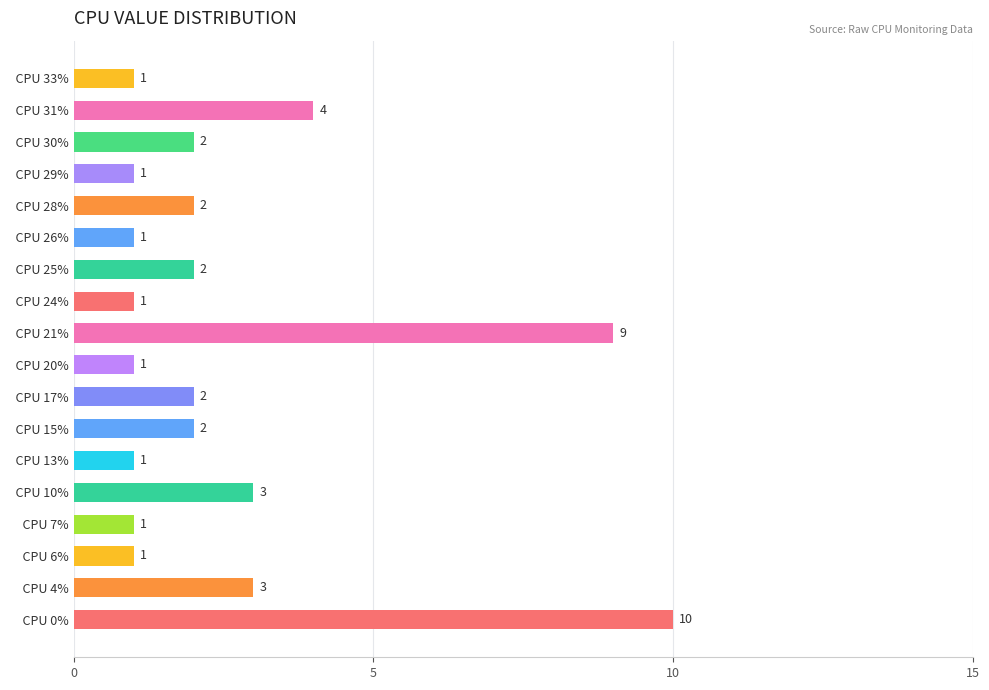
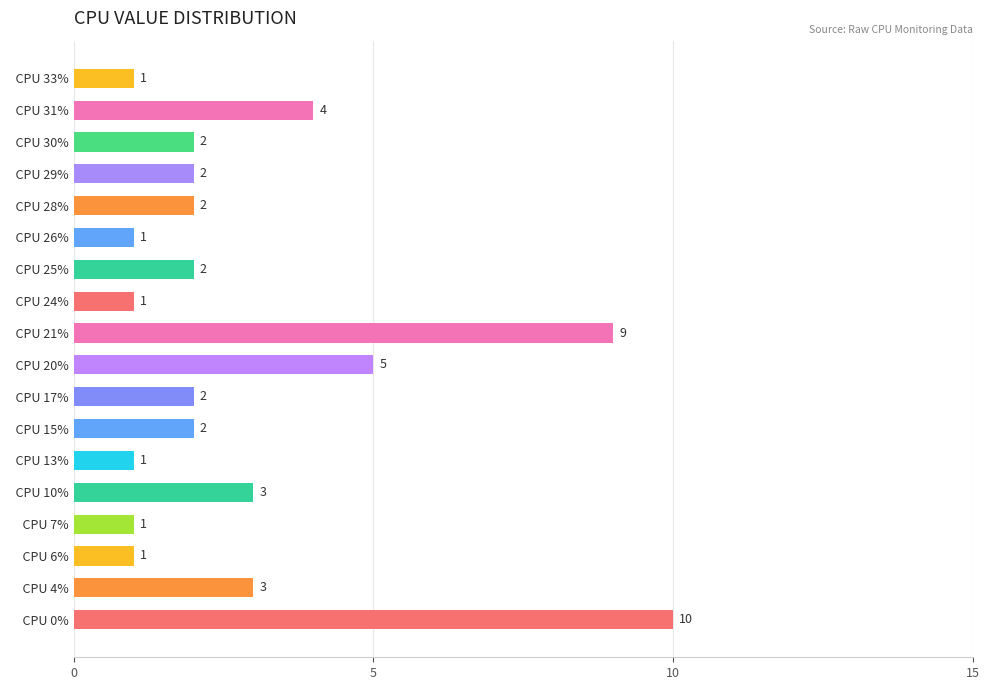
  {
    "CPU 33%": 1,
    "CPU 31%": 4,
    "CPU 30%": 2,
-   "CPU 29%": 1,
+   "CPU 29%": 2,
    "CPU 28%": 2,
    "CPU 26%": 1,
    "CPU 25%": 2,
    "CPU 24%": 1,
    "CPU 21%": 9,
-   "CPU 20%": 1,
+   "CPU 20%": 5,
    "CPU 17%": 2,
    "CPU 15%": 2,
    "CPU 13%": 1,
    "CPU 10%": 3,
    "CPU 7%": 1,
    "CPU 6%": 1,
    "CPU 4%": 3,
    "CPU 0%": 10
  }
